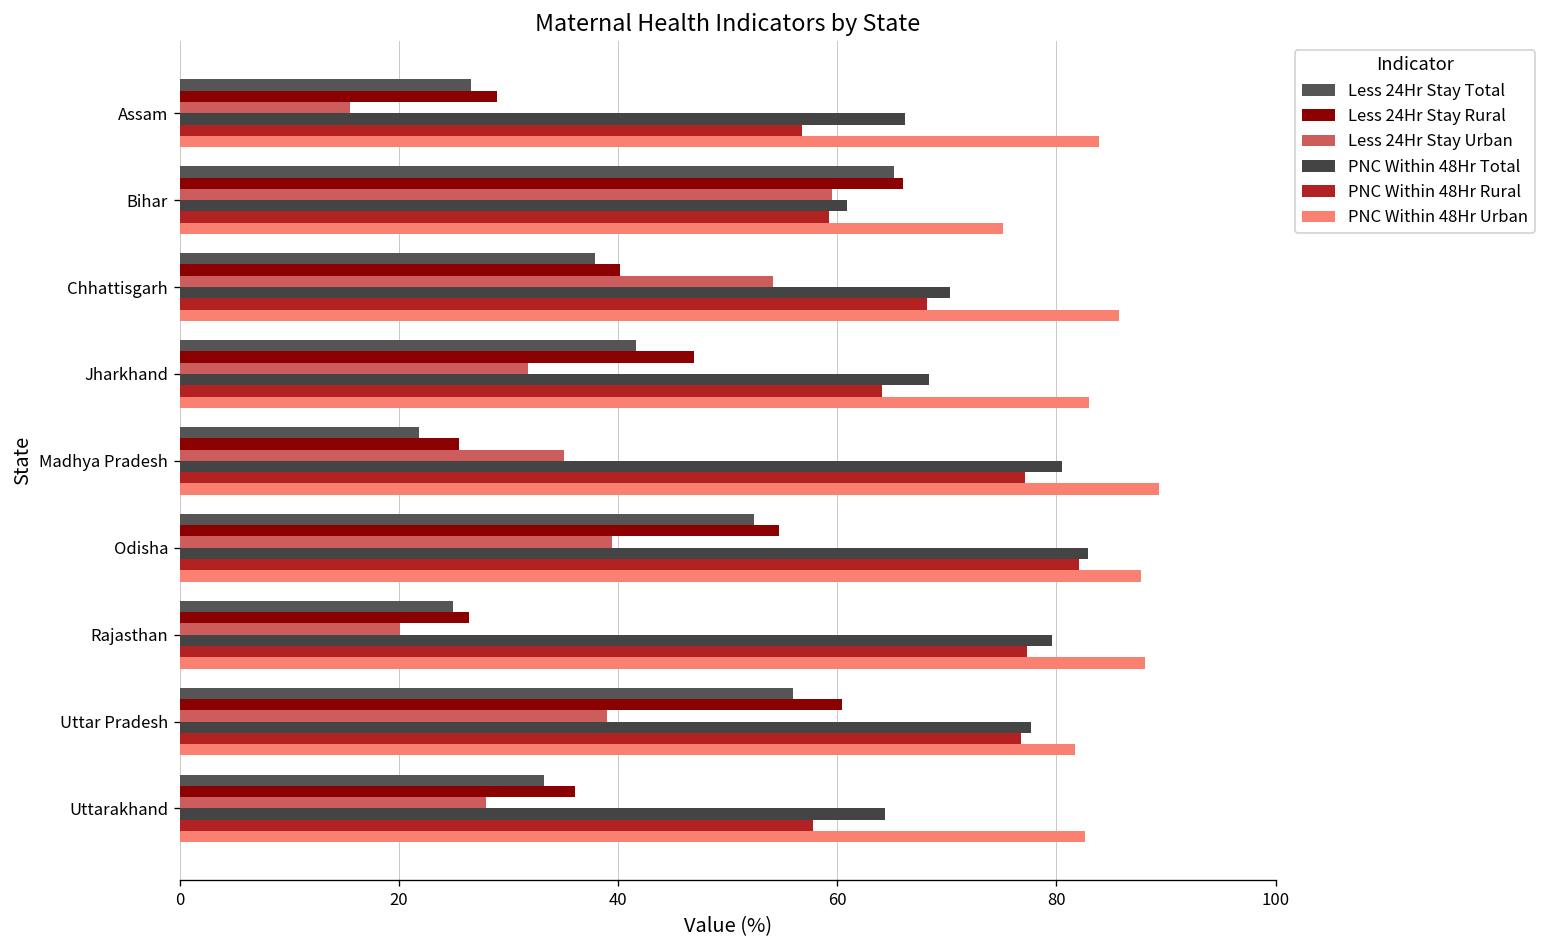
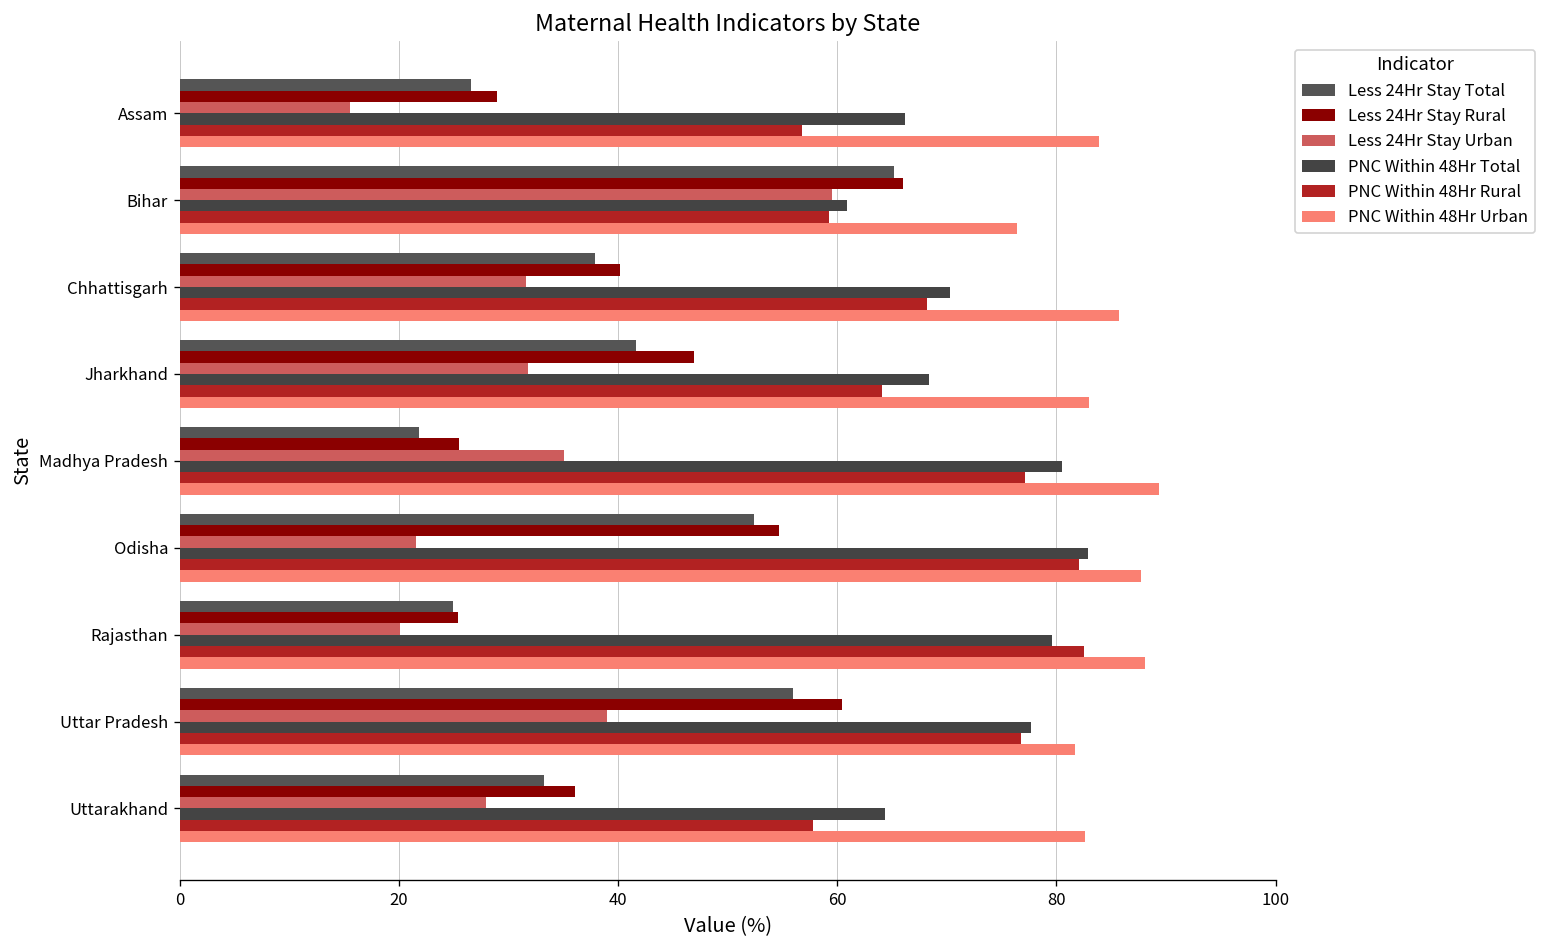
  {
    "Less 24Hr Stay Rural": {
      "Assam": 29,
      "Bihar": 66,
      "Chhattisgarh": 40,
      "Jharkhand": 47,
      "Madhya Pradesh": 26,
      "Odisha": 55,
-     "Rajasthan": 26,
+     "Rajasthan": 25,
      "Uttar Pradesh": 60,
      "Uttarakhand": 36
    },
    "Less 24Hr Stay Urban": {
      "Assam": 16,
      "Bihar": 60,
-     "Chhattisgarh": 54,
+     "Chhattisgarh": 32,
      "Jharkhand": 32,
      "Madhya Pradesh": 35,
-     "Odisha": 39,
+     "Odisha": 22,
      "Rajasthan": 20,
      "Uttar Pradesh": 39,
      "Uttarakhand": 28
    },
    "PNC Within 48Hr Rural": {
      "Assam": 57,
      "Bihar": 59,
      "Chhattisgarh": 68,
      "Jharkhand": 64,
      "Madhya Pradesh": 77,
      "Odisha": 82,
-     "Rajasthan": 77,
+     "Rajasthan": 83,
      "Uttar Pradesh": 77,
      "Uttarakhand": 58
    },
    "PNC Within 48Hr Urban": {
      "Assam": 84,
-     "Bihar": 75,
+     "Bihar": 76,
      "Chhattisgarh": 86,
      "Jharkhand": 83,
      "Madhya Pradesh": 89,
      "Odisha": 88,
      "Rajasthan": 88,
      "Uttar Pradesh": 82,
      "Uttarakhand": 83
    }
  }
